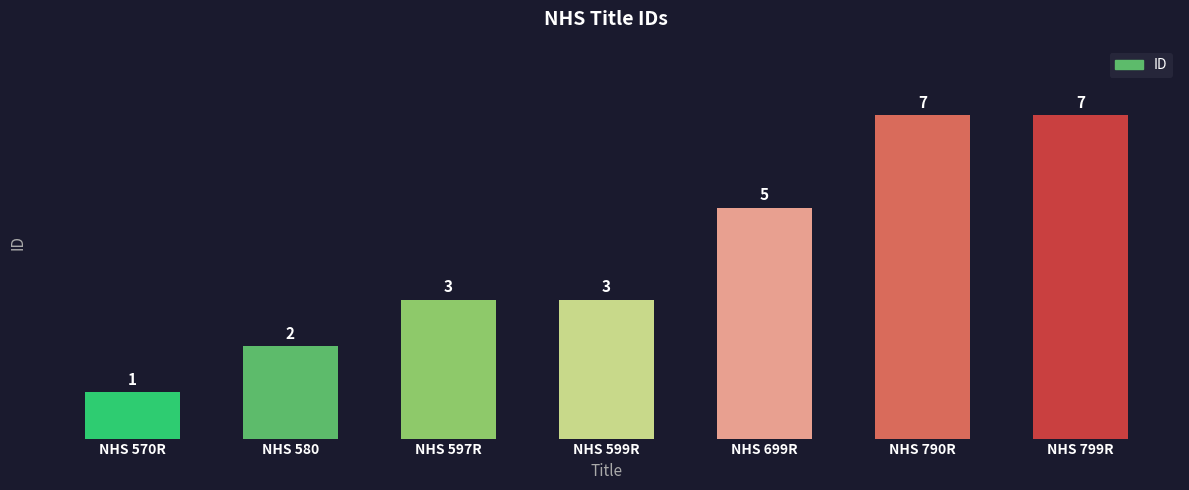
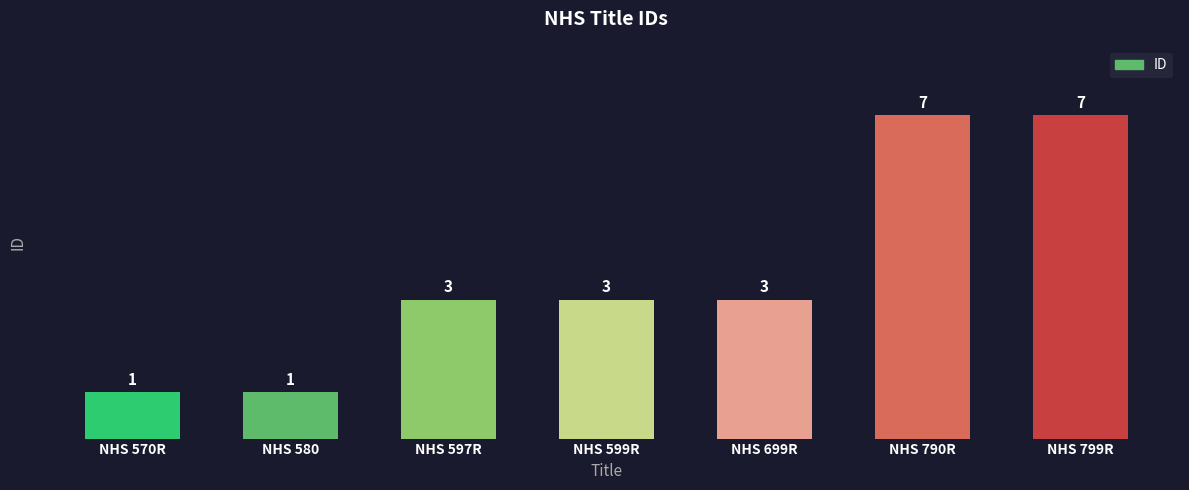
  {
    "NHS 570R": 1,
-   "NHS 580": 2,
+   "NHS 580": 1,
    "NHS 597R": 3,
    "NHS 599R": 3,
-   "NHS 699R": 5,
+   "NHS 699R": 3,
    "NHS 790R": 7,
    "NHS 799R": 7
  }
